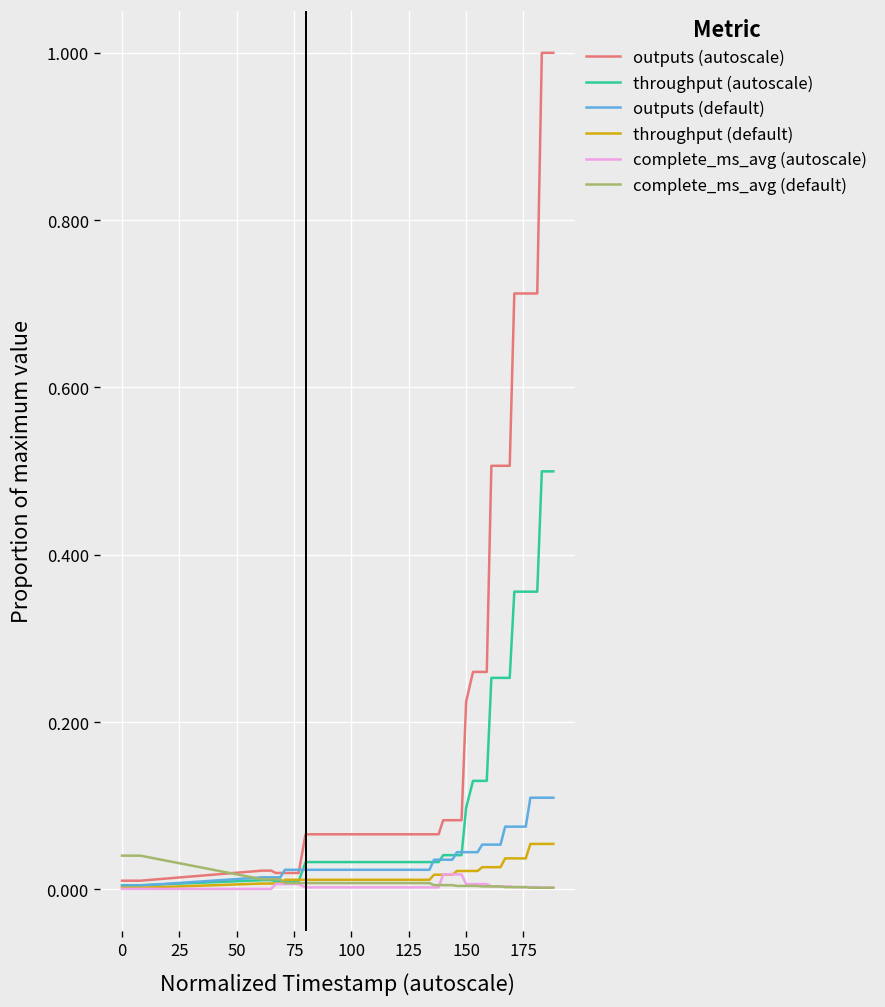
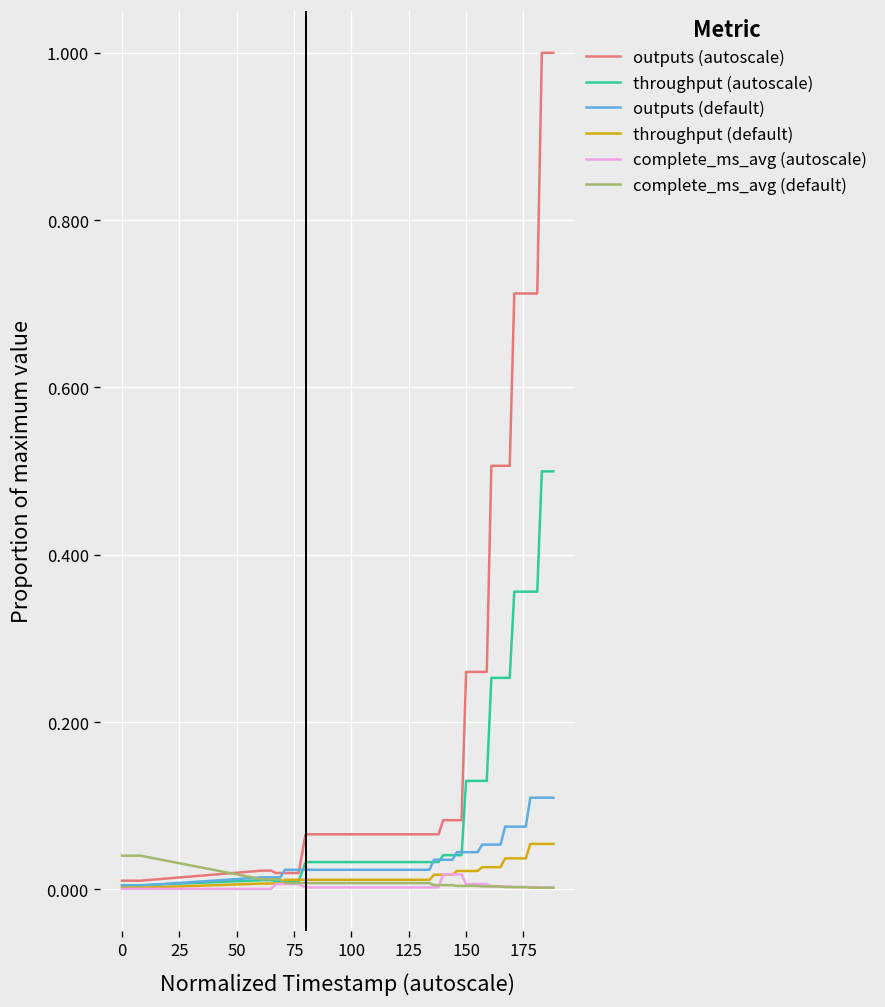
  {
    "outputs (autoscale)": {
      "0": 0.01,
      "75": 0.02,
-     "150": 0.22
+     "150": 0.26
    },
    "throughput (autoscale)": {
-     "150": 0.10
+     "150": 0.13
    },
    "outputs (default)": {
      "75": 0.02,
      "150": 0.04
    },
    "throughput (default)": {
      "150": 0.02
    },
    "complete_ms_avg (default)": {
      "0": 0.04
    }
  }
